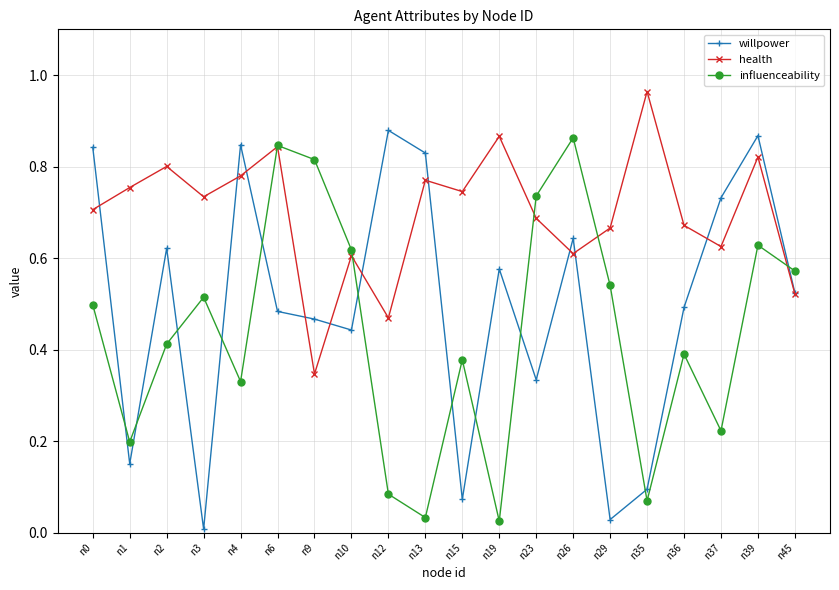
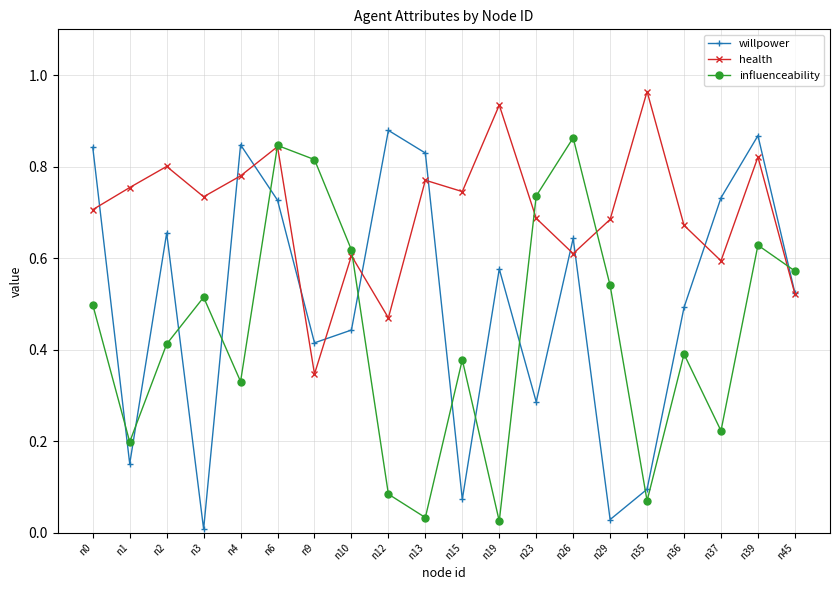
  {
    "willpower": {
      "n0": 0.84,
      "n1": 0.15,
-     "n2": 0.62,
+     "n2": 0.65,
      "n3": 0.01,
      "n4": 0.85,
-     "n6": 0.48,
-     "n9": 0.47,
+     "n6": 0.73,
+     "n9": 0.41,
      "n10": 0.44,
      "n12": 0.88,
      "n13": 0.83,
      "n15": 0.07,
      "n19": 0.58,
-     "n23": 0.33,
+     "n23": 0.29,
      "n26": 0.64,
      "n29": 0.03,
      "n35": 0.09,
      "n36": 0.49,
      "n37": 0.73,
      "n39": 0.87
    },
    "health": {
      "n0": 0.71,
      "n1": 0.75,
      "n2": 0.80,
      "n3": 0.73,
      "n4": 0.78,
      "n9": 0.35,
      "n10": 0.61,
      "n12": 0.47,
      "n13": 0.77,
      "n15": 0.75,
-     "n19": 0.87,
+     "n19": 0.93,
      "n23": 0.69,
      "n26": 0.61,
-     "n29": 0.67,
+     "n29": 0.68,
      "n35": 0.96,
      "n36": 0.67,
-     "n37": 0.63,
+     "n37": 0.59,
      "n39": 0.82
    },
    "influenceability": {
      "n0": 0.50,
      "n1": 0.20,
      "n2": 0.41,
      "n3": 0.51,
      "n4": 0.33,
      "n9": 0.82,
      "n10": 0.62,
      "n12": 0.08,
      "n13": 0.03,
      "n15": 0.38,
      "n19": 0.03,
      "n23": 0.74,
      "n26": 0.86,
      "n29": 0.54,
      "n35": 0.07,
      "n36": 0.39,
      "n37": 0.22,
      "n39": 0.63,
      "n45": 0.57
    }
  }
